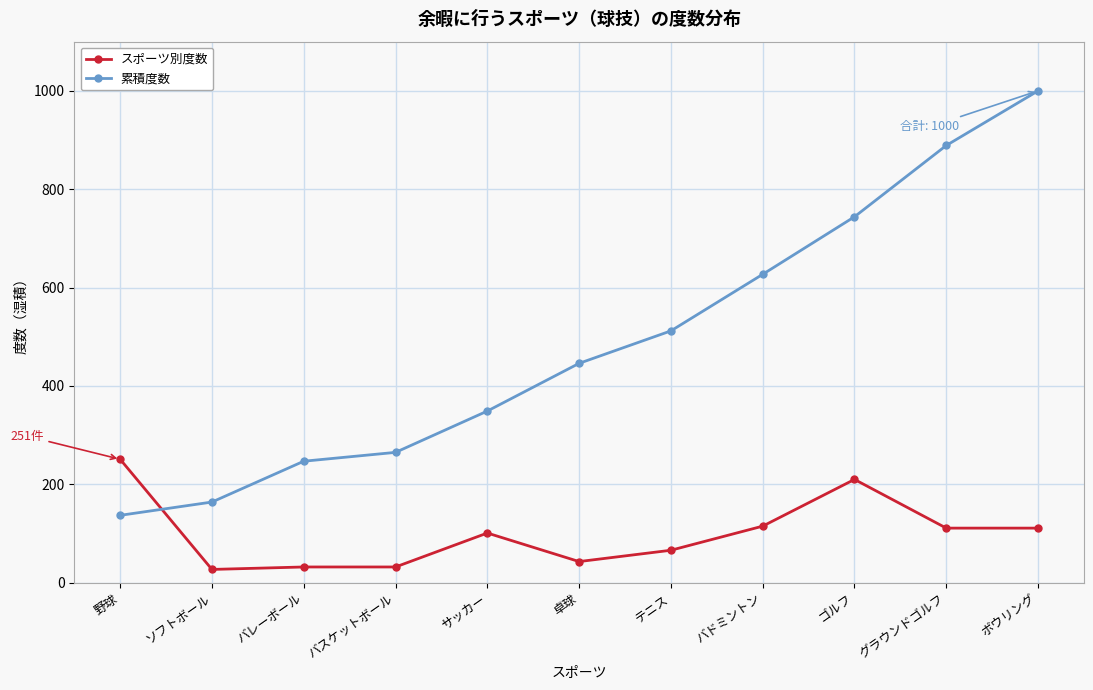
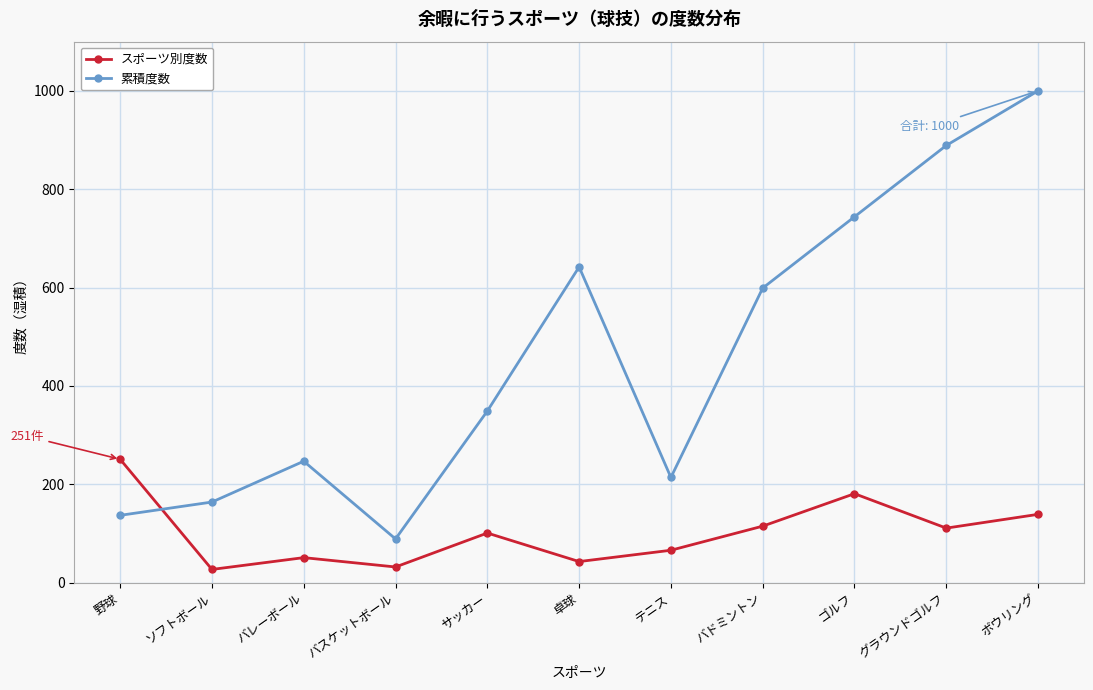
  {
    "スポーツ別度数": {
      "ソフトボール": 30,
-     "バレーボール": 30,
+     "バレーボール": 50,
      "バスケットボール": 30,
      "サッカー": 100,
      "卓球": 40,
      "テニス": 70,
      "バドミントン": 120,
-     "ゴルフ": 210,
+     "ゴルフ": 180,
      "グラウンドゴルフ": 110,
-     "ボウリング": 110
+     "ボウリング": 140
    },
    "累積度数": {
      "野球": 140,
      "ソフトボール": 160,
      "バレーボール": 250,
-     "バスケットボール": 270,
+     "バスケットボール": 90,
      "サッカー": 350,
-     "卓球": 450,
-     "テニス": 510,
-     "バドミントン": 630,
+     "卓球": 640,
+     "テニス": 210,
+     "バドミントン": 600,
      "ゴルフ": 740,
      "グラウンドゴルフ": 890
    }
  }
